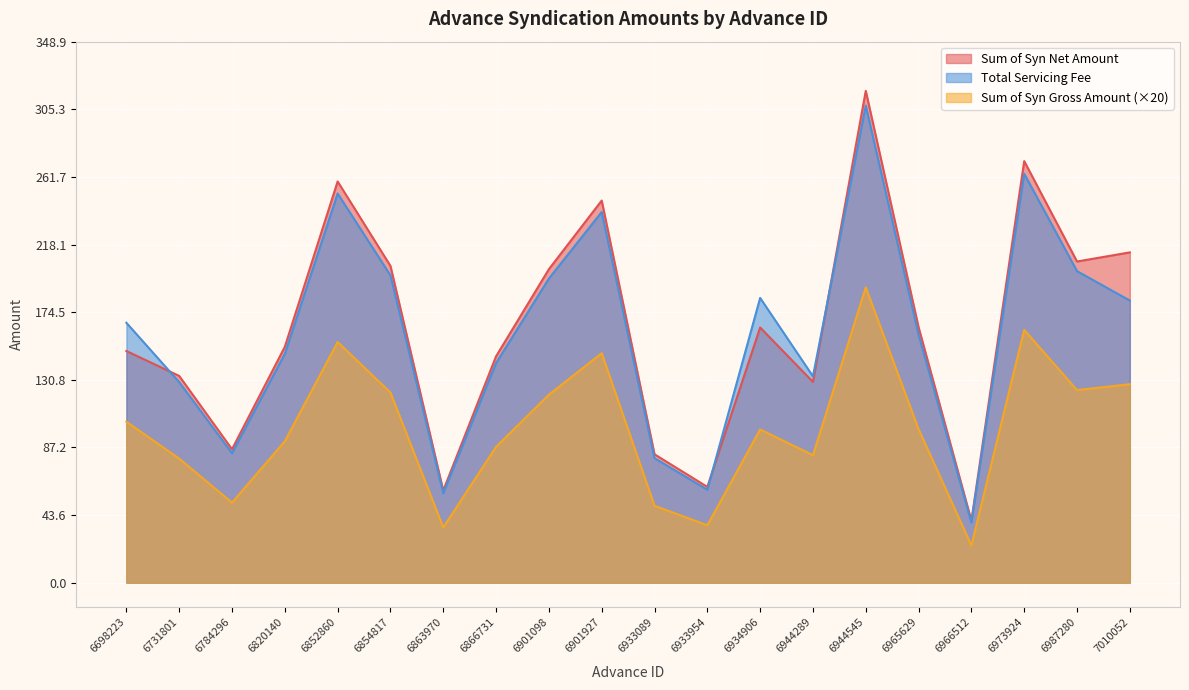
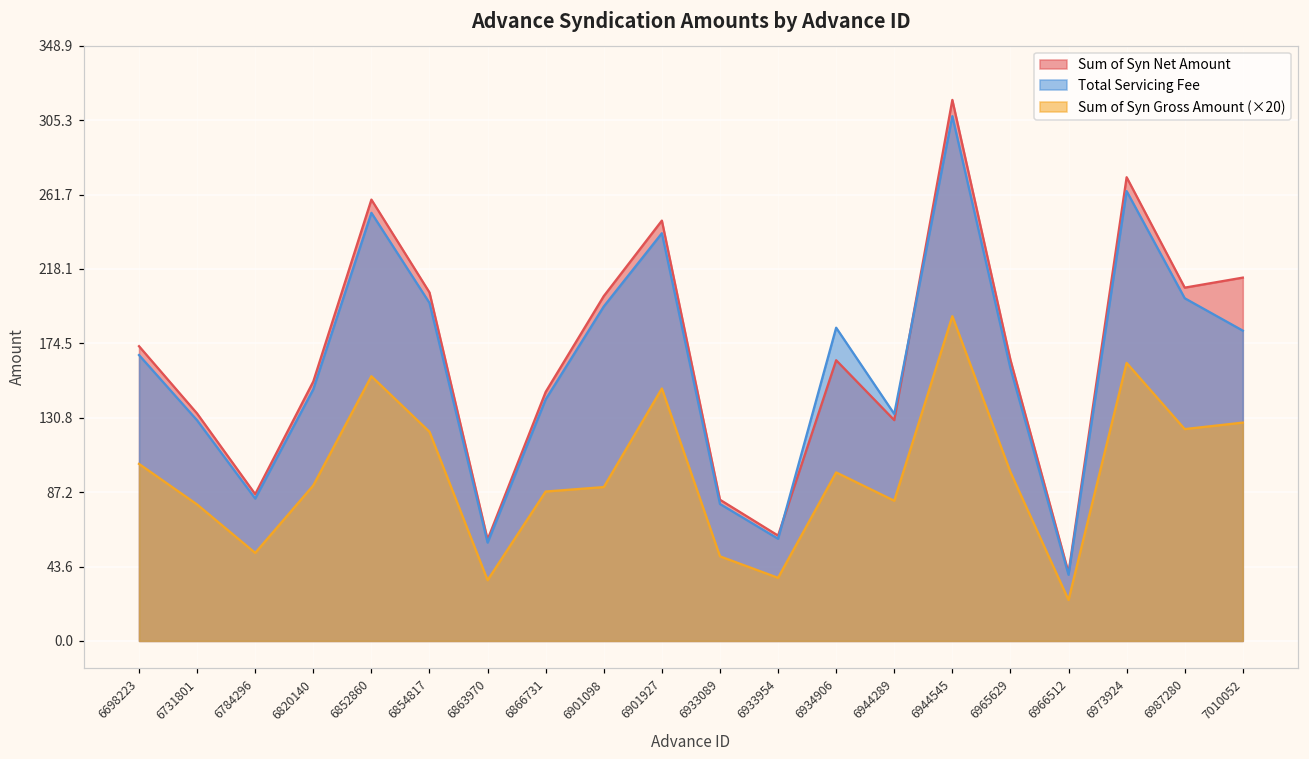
  {
    "Sum of Syn Net Amount": {
-     "6698223": 149,
+     "6698223": 173,
      "6731801": 133,
      "6784296": 86,
      "6820140": 152,
      "6852860": 259,
      "6854817": 204,
      "6863970": 59,
      "6866731": 146,
      "6901098": 202,
      "6901927": 246,
      "6933089": 83,
      "6933954": 62,
      "6934906": 165,
      "6944289": 129,
      "6944545": 317,
      "6965629": 165,
      "6973924": 272,
      "6987280": 207,
      "7010052": 213
    },
    "Total Servicing Fee": {
      "6698223": 168,
      "6731801": 129,
      "6784296": 83,
      "6820140": 148,
      "6852860": 251,
      "6854817": 198,
      "6863970": 58,
      "6866731": 142,
      "6901098": 196,
      "6901927": 239,
      "6933089": 80,
      "6933954": 60,
      "6934906": 184,
      "6944289": 133,
      "6944545": 308,
      "6965629": 160,
      "6973924": 264,
      "6987280": 201,
      "7010052": 182
    },
    "Sum of Syn Gross Amount (×20)": {
      "6698223": 104,
      "6731801": 80,
      "6784296": 52,
      "6820140": 91,
      "6852860": 155,
      "6854817": 123,
      "6863970": 36,
      "6866731": 88,
-     "6901098": 121,
+     "6901098": 90,
      "6901927": 148,
      "6933089": 50,
      "6933954": 37,
      "6934906": 99,
      "6944289": 82,
      "6944545": 190,
      "6965629": 99,
      "6966512": 24,
      "6973924": 163,
      "6987280": 124,
      "7010052": 128
    }
  }
